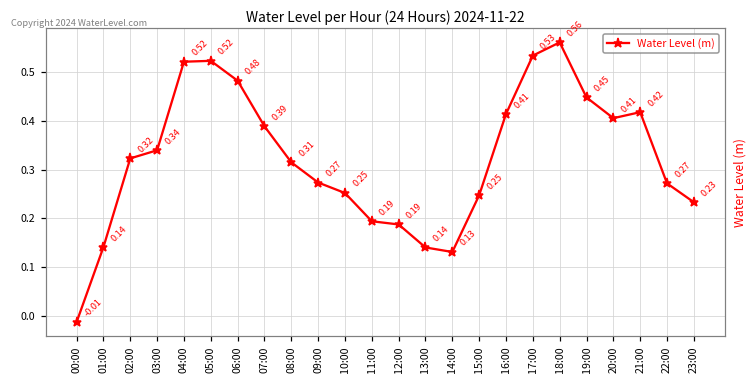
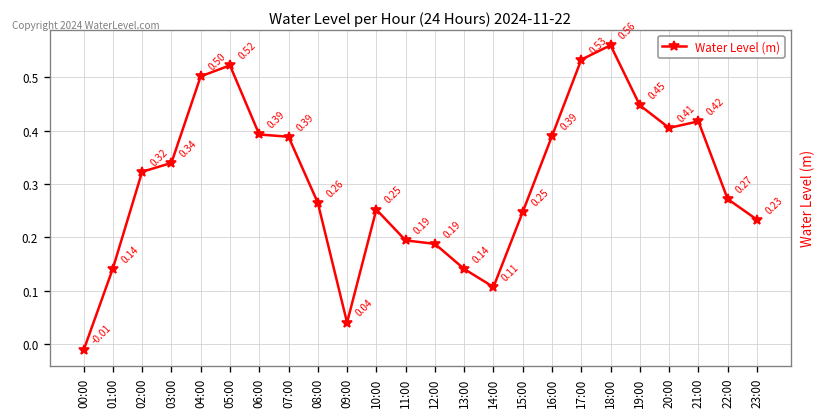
  {
    "00:00": -0.01,
    "01:00": 0.14,
    "03:00": 0.34,
-   "04:00": 0.52,
+   "04:00": 0.50,
    "05:00": 0.52,
-   "06:00": 0.48,
+   "06:00": 0.39,
    "07:00": 0.39,
-   "08:00": 0.31,
-   "09:00": 0.27,
+   "08:00": 0.26,
+   "09:00": 0.04,
    "10:00": 0.25,
    "11:00": 0.19,
    "12:00": 0.19,
    "13:00": 0.14,
-   "14:00": 0.13,
+   "14:00": 0.11,
    "15:00": 0.25,
-   "16:00": 0.41,
+   "16:00": 0.39,
    "18:00": 0.56,
    "19:00": 0.45,
    "21:00": 0.42,
    "22:00": 0.27,
    "23:00": 0.23
  }
